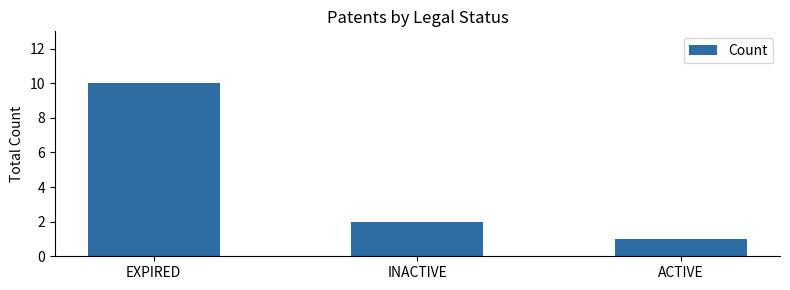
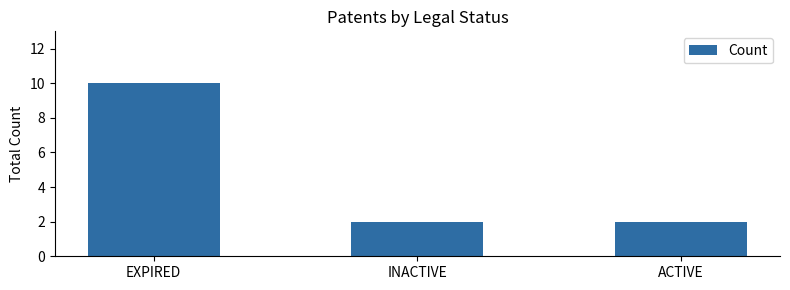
  {
    "EXPIRED": 10,
    "INACTIVE": 2,
-   "ACTIVE": 1
+   "ACTIVE": 2
  }
